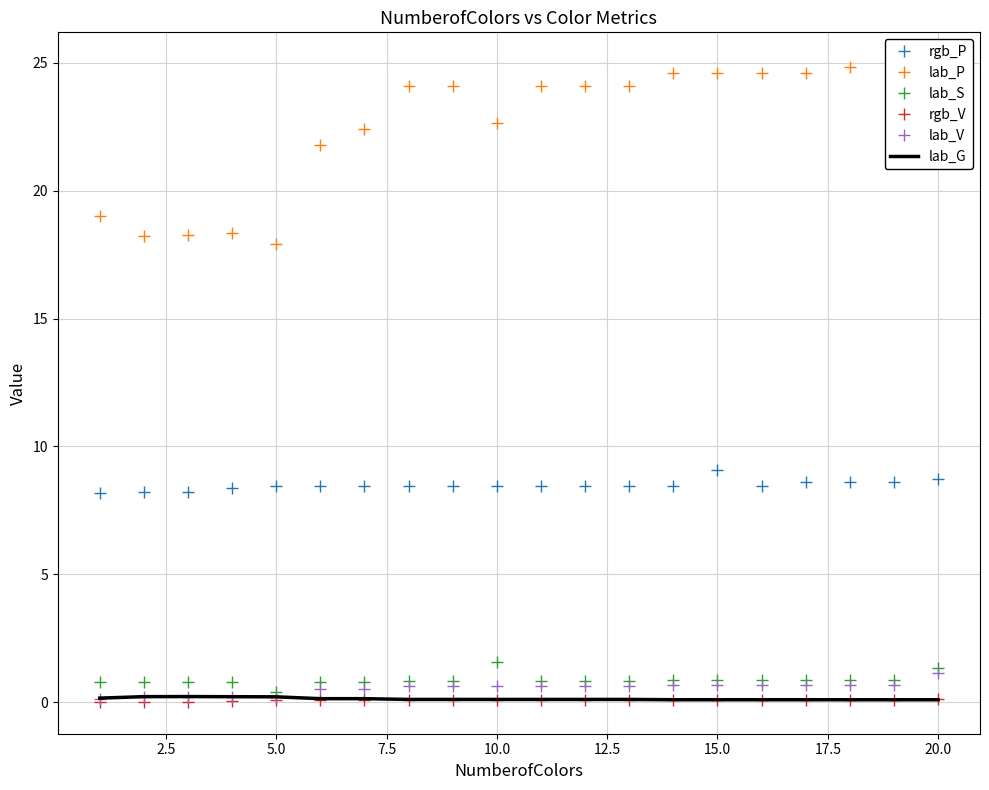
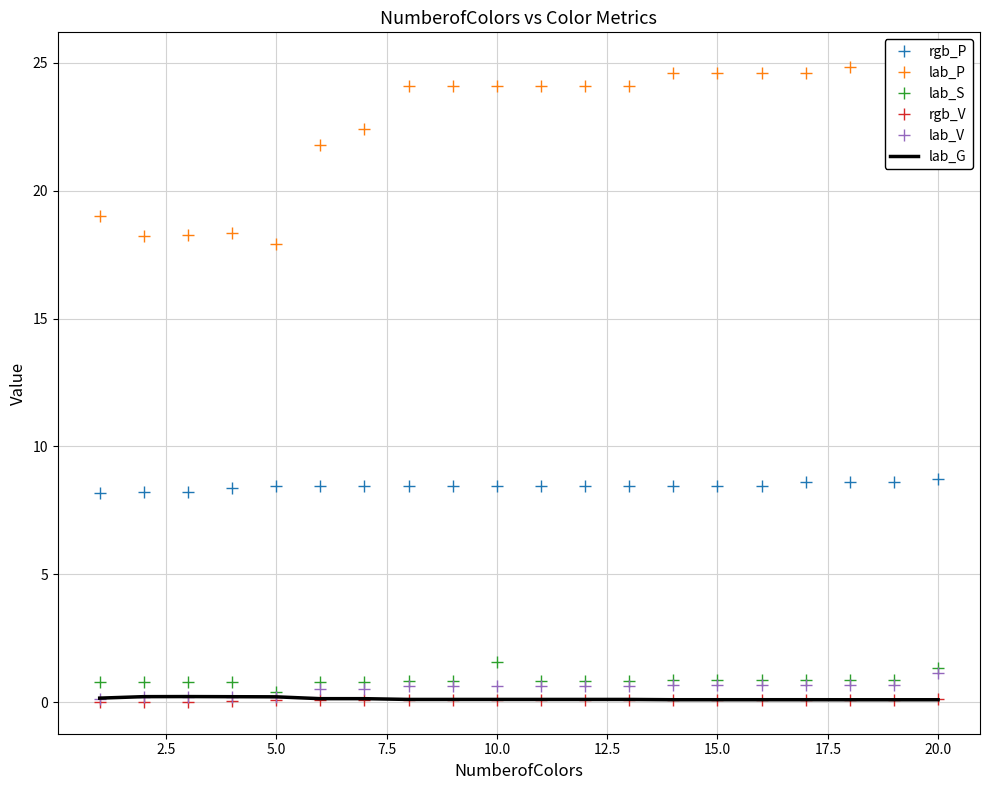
  {
    "rgb_P": {
      "5.0": 8.5,
      "10.0": 8.5,
-     "15.0": 9.1,
+     "15.0": 8.5,
      "20.0": 8.7
    },
    "lab_P": {
      "5.0": 17.9,
-     "10.0": 22.7,
+     "10.0": 24.1,
      "15.0": 24.6
    },
    "lab_S": {
      "5.0": 0.4,
      "10.0": 1.6,
      "15.0": 0.9,
      "20.0": 1.3
    },
    "rgb_V": {
      "5.0": 0.1
    },
    "lab_V": {
      "10.0": 0.7,
      "15.0": 0.7,
      "20.0": 1.1
    }
  }
